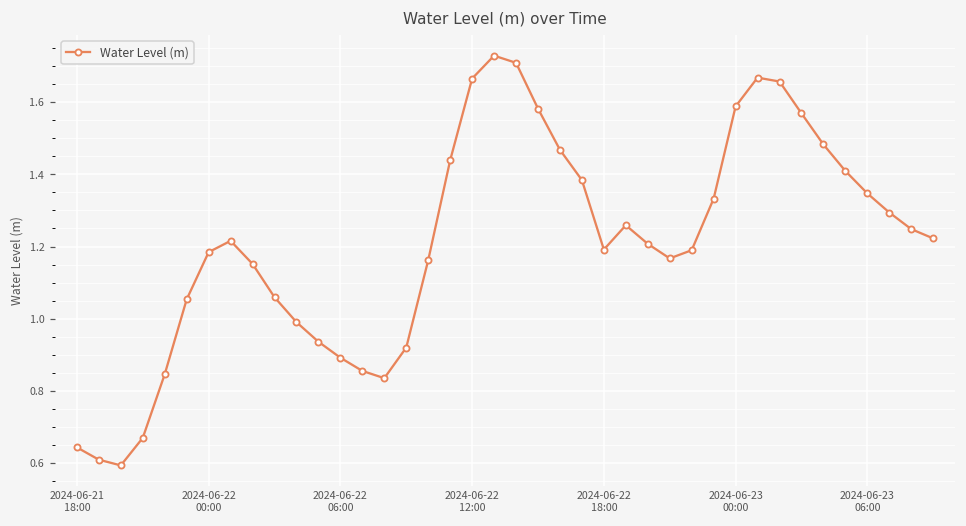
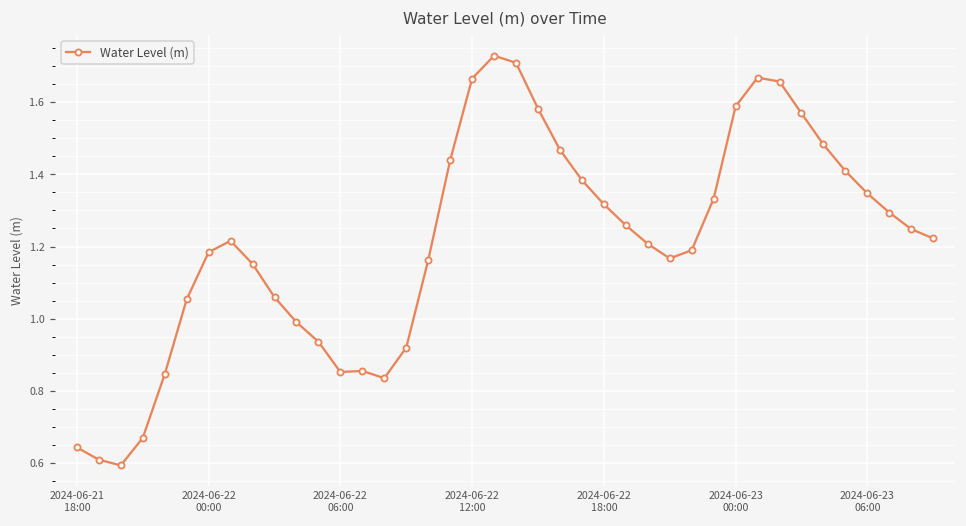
  {
    "2024-06-21 18:00": 0.64,
    "2024-06-22 00:00": 1.18,
-   "2024-06-22 06:00": 0.89,
+   "2024-06-22 06:00": 0.85,
    "2024-06-22 12:00": 1.67,
-   "2024-06-22 18:00": 1.19,
+   "2024-06-22 18:00": 1.32,
    "2024-06-23 00:00": 1.59,
    "2024-06-23 06:00": 1.35
  }
